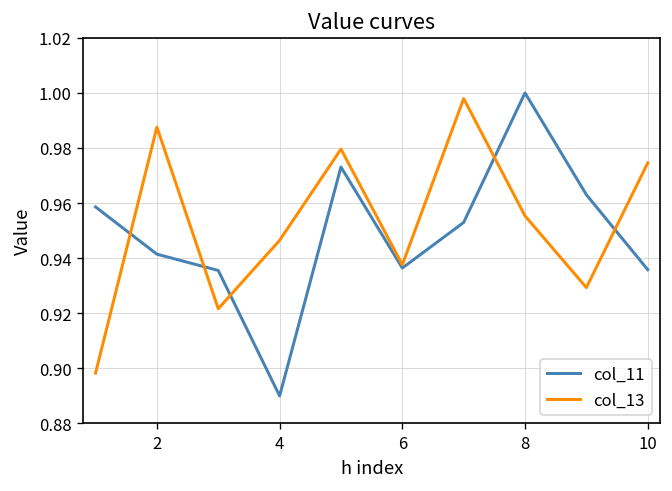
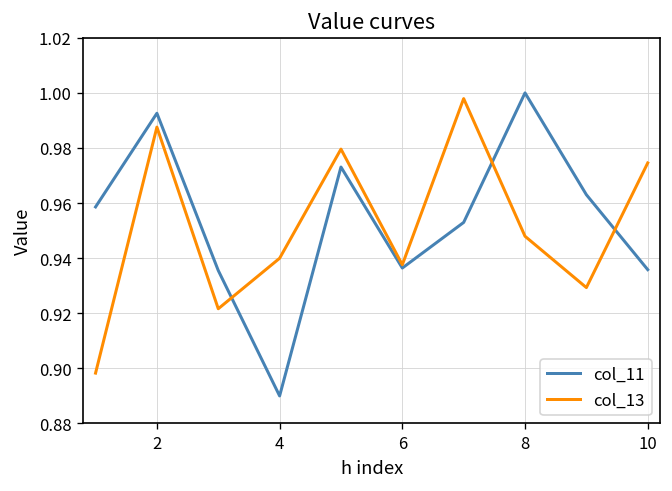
  {
    "col_11": {
-     "2": 0.941,
+     "2": 0.993,
      "4": 0.890,
      "6": 0.936,
      "8": 1.000,
      "10": 0.936
    },
    "col_13": {
      "2": 0.988,
-     "4": 0.946,
+     "4": 0.940,
      "6": 0.938,
-     "8": 0.955,
+     "8": 0.948,
      "10": 0.975
    }
  }
